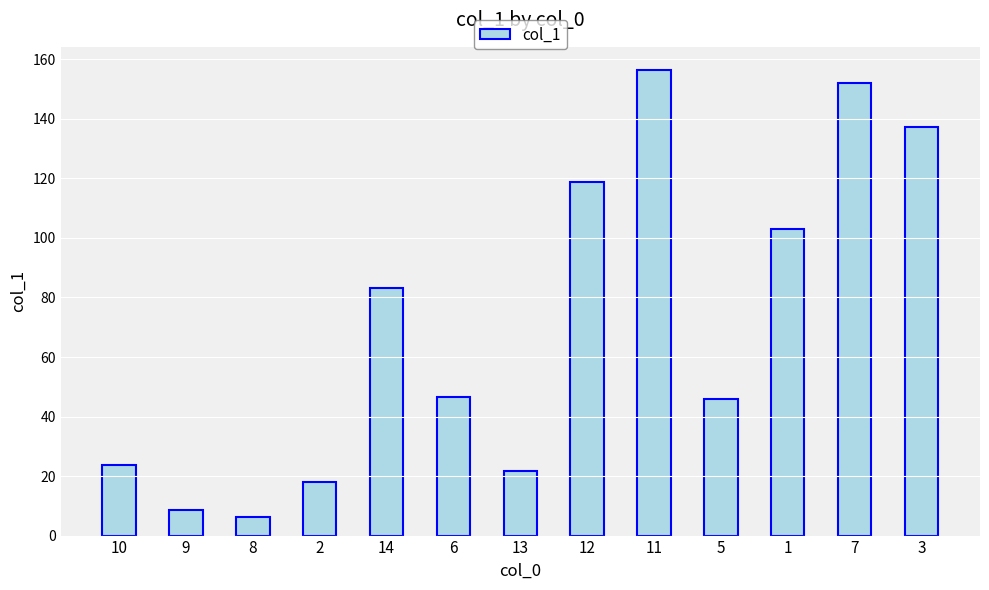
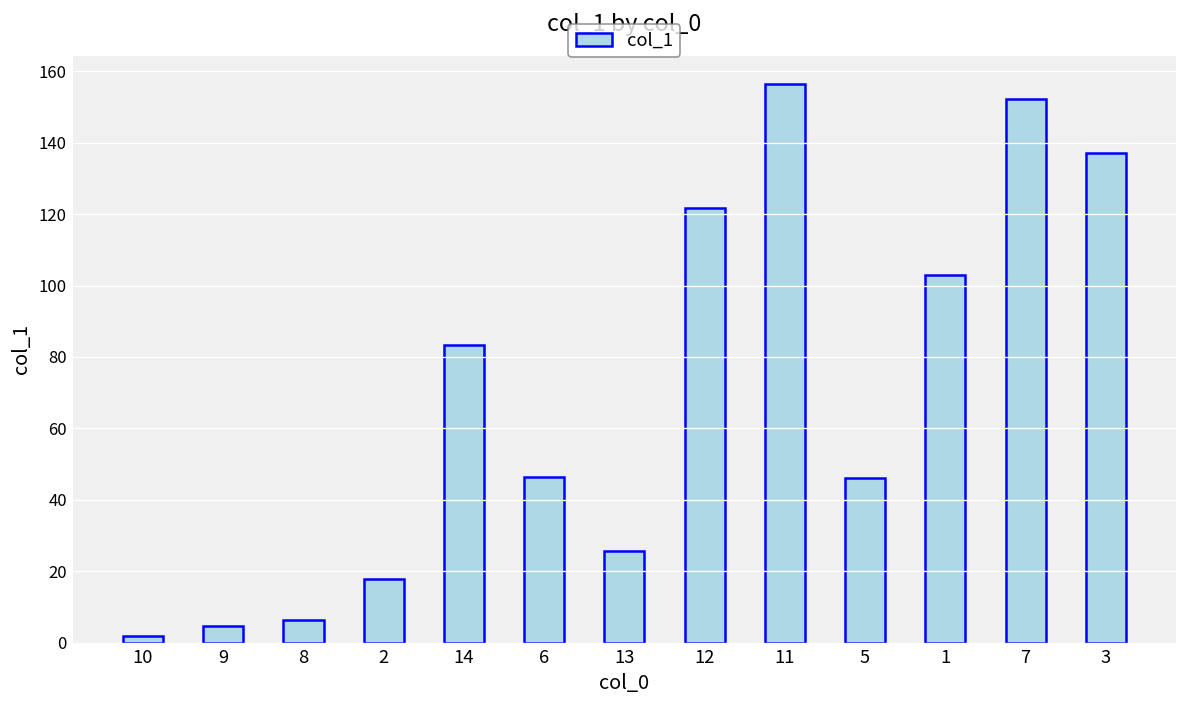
  {
-   "10": 24,
-   "9": 9,
+   "10": 2,
+   "9": 5,
    "8": 6,
    "2": 18,
    "14": 83,
    "6": 47,
-   "13": 22,
-   "12": 119,
+   "13": 26,
+   "12": 122,
    "11": 156,
    "5": 46,
    "1": 103,
    "7": 152,
    "3": 137
  }
